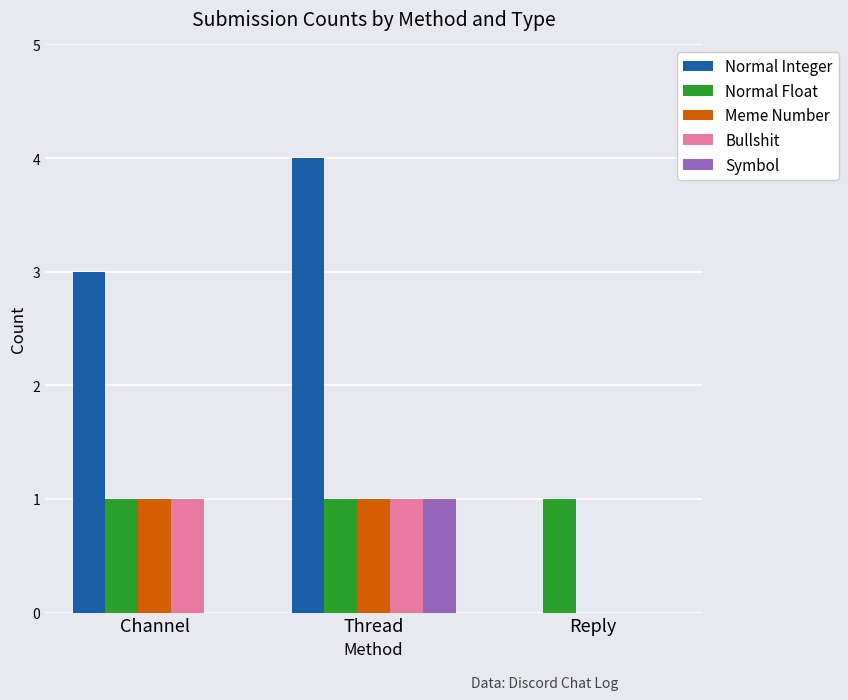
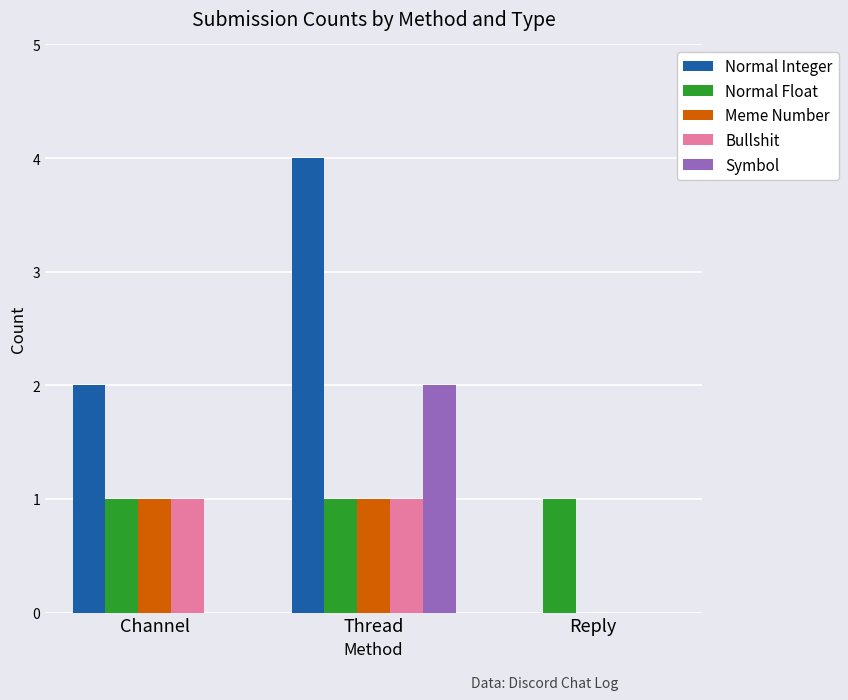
  {
    "Normal Integer": {
-     "Channel": 3,
+     "Channel": 2,
      "Thread": 4,
      "Reply": 0
    },
    "Normal Float": {
      "Channel": 1,
      "Thread": 1,
      "Reply": 1
    },
    "Meme Number": {
      "Channel": 1,
      "Thread": 1,
      "Reply": 0
    },
    "Bullshit": {
      "Channel": 1,
      "Thread": 1,
      "Reply": 0
    },
    "Symbol": {
      "Channel": 0,
-     "Thread": 1,
+     "Thread": 2,
      "Reply": 0
    }
  }
